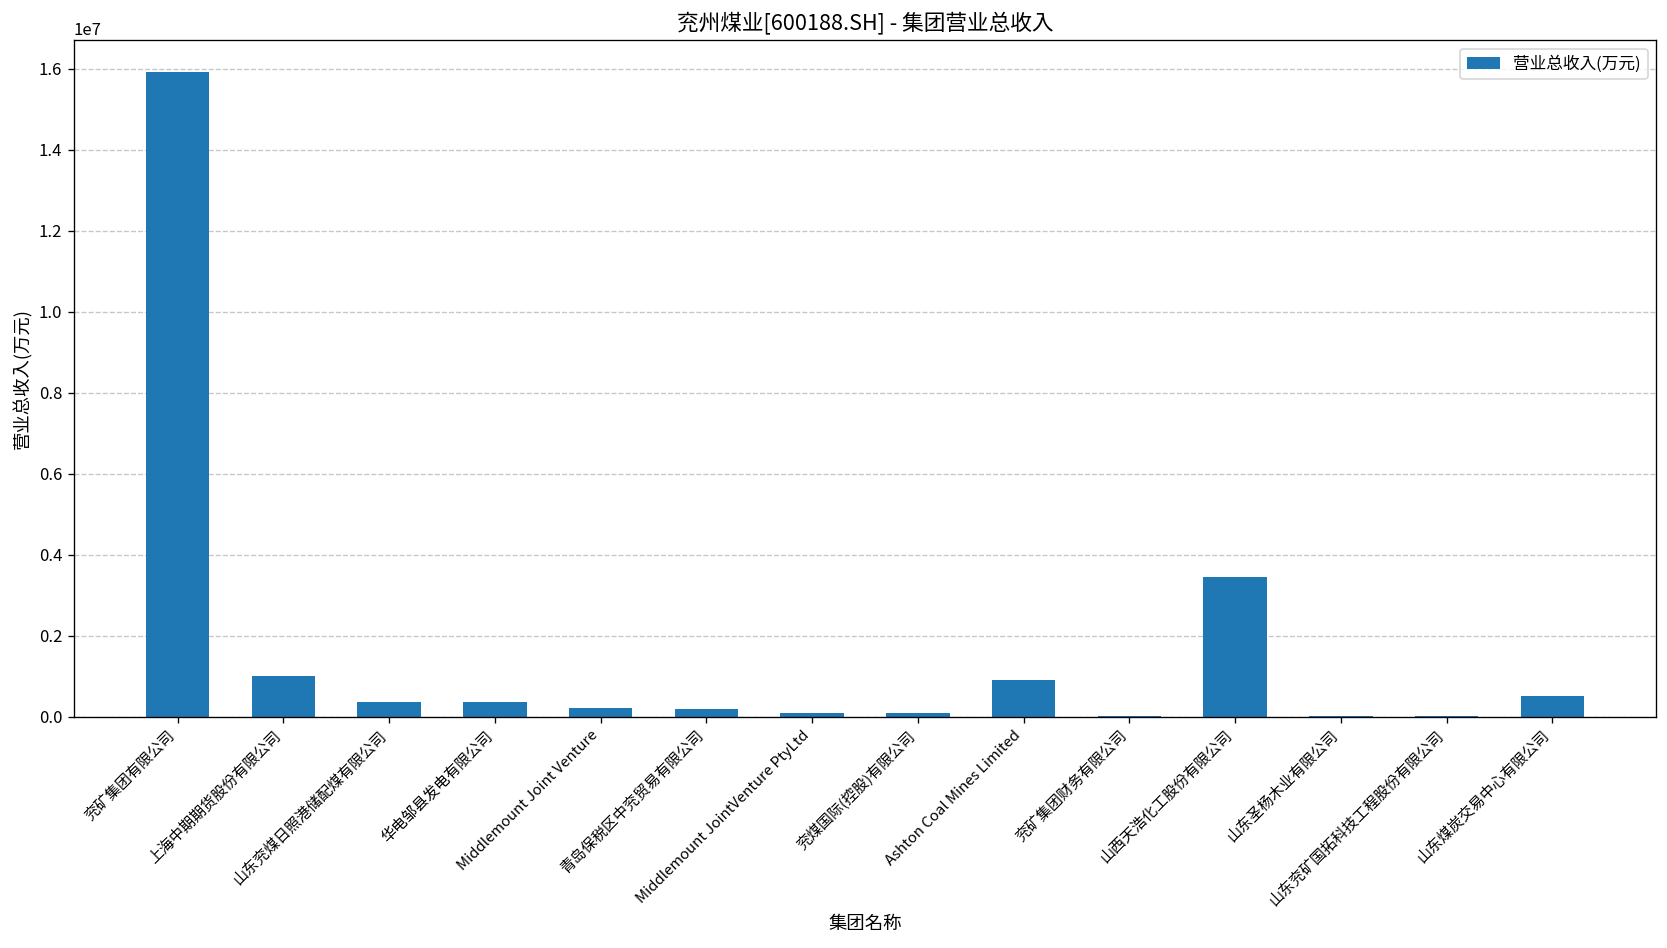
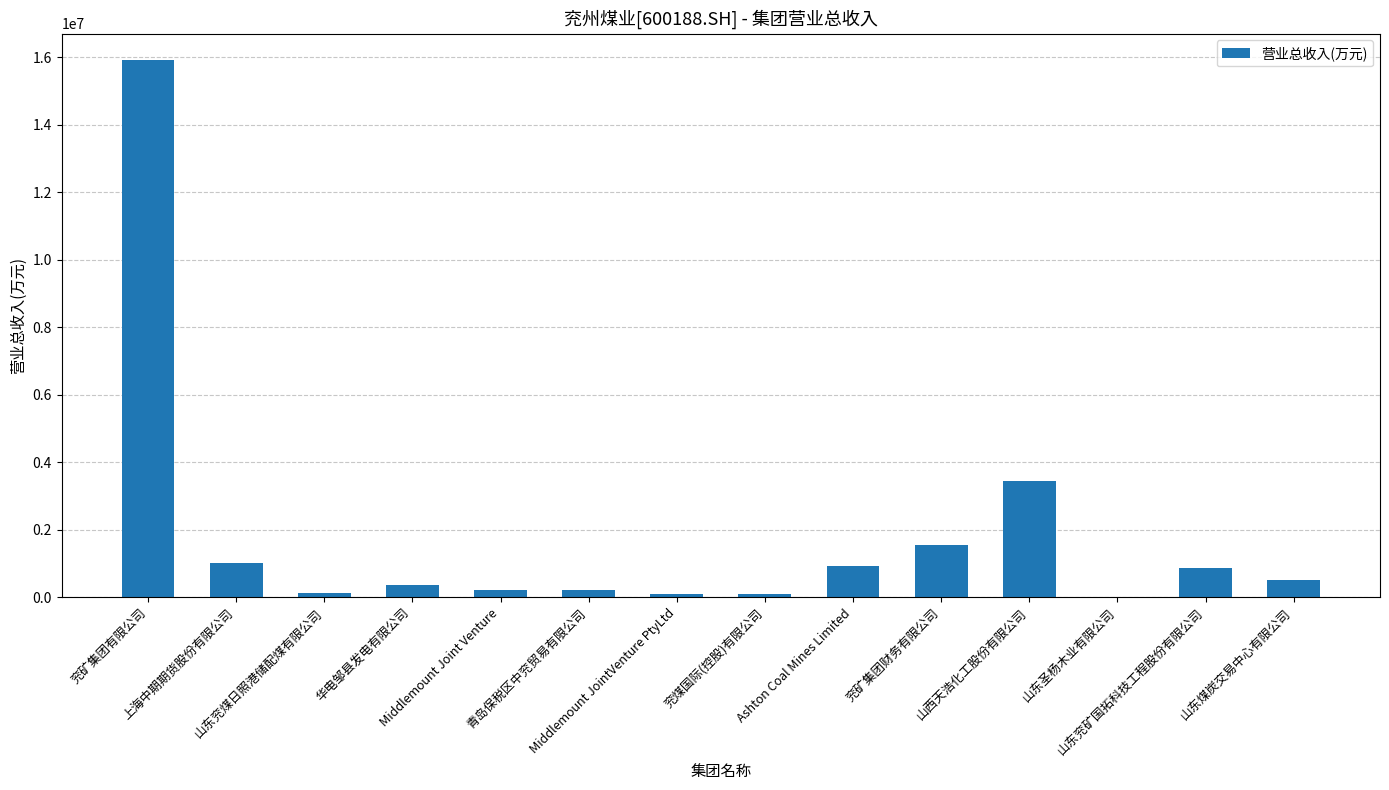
  {
    "兖矿集团有限公司": 15900000,
    "上海中期期货股份有限公司": 1000000,
-   "山东兖煤日照港储配煤有限公司": 400000,
+   "山东兖煤日照港储配煤有限公司": 100000,
    "华电邹县发电有限公司": 400000,
    "Middlemount Joint Venture": 200000,
    "青岛保税区中兖贸易有限公司": 200000,
    "Middlemount JointVenture PtyLtd": 100000,
    "兖煤国际(控股)有限公司": 100000,
    "Ashton Coal Mines Limited": 900000,
-   "兖矿集团财务有限公司": 0,
+   "兖矿集团财务有限公司": 1500000,
    "山西天浩化工股份有限公司": 3400000,
-   "山东兖矿国拓科技工程股份有限公司": 0,
+   "山东兖矿国拓科技工程股份有限公司": 900000,
    "山东煤炭交易中心有限公司": 500000
  }
